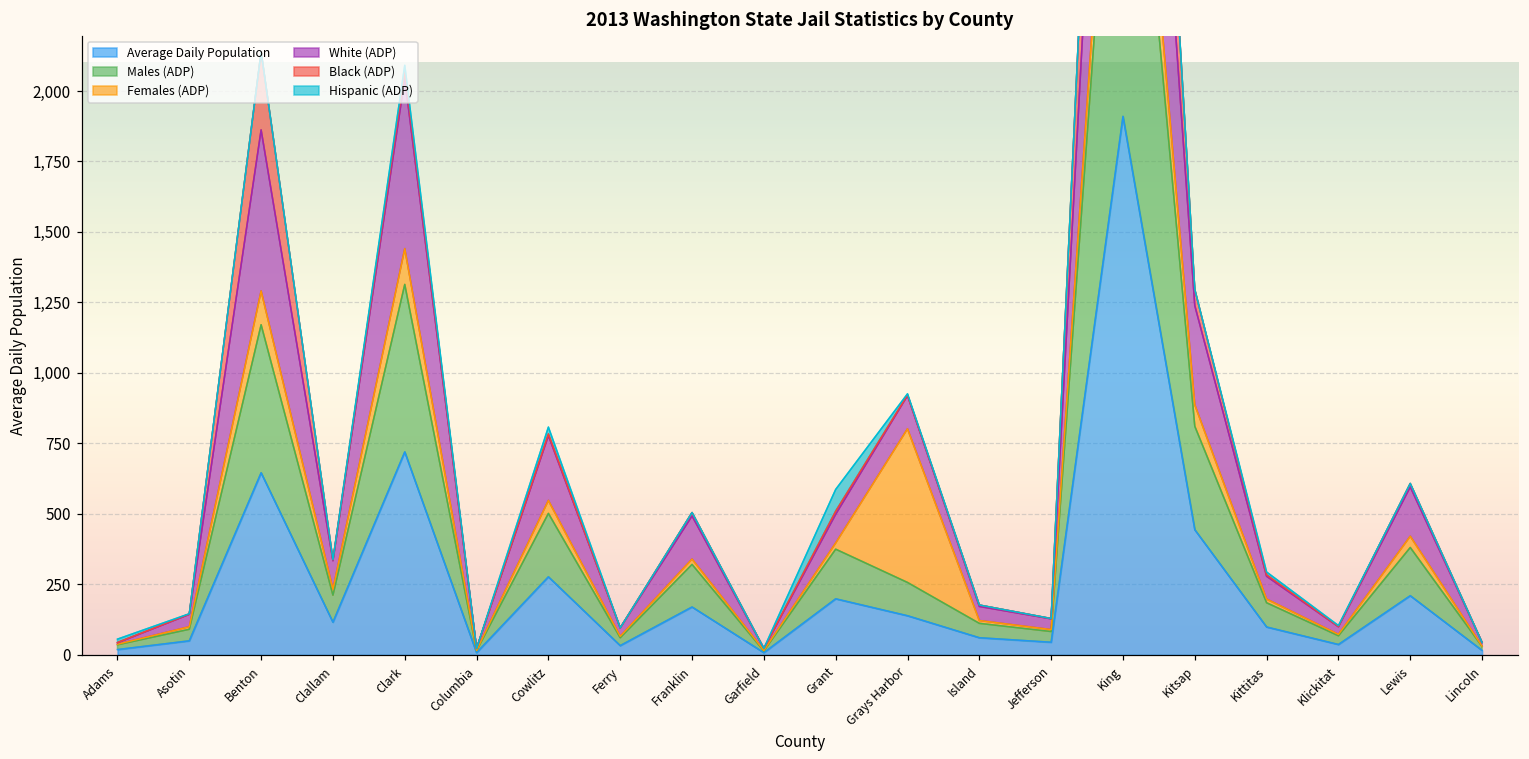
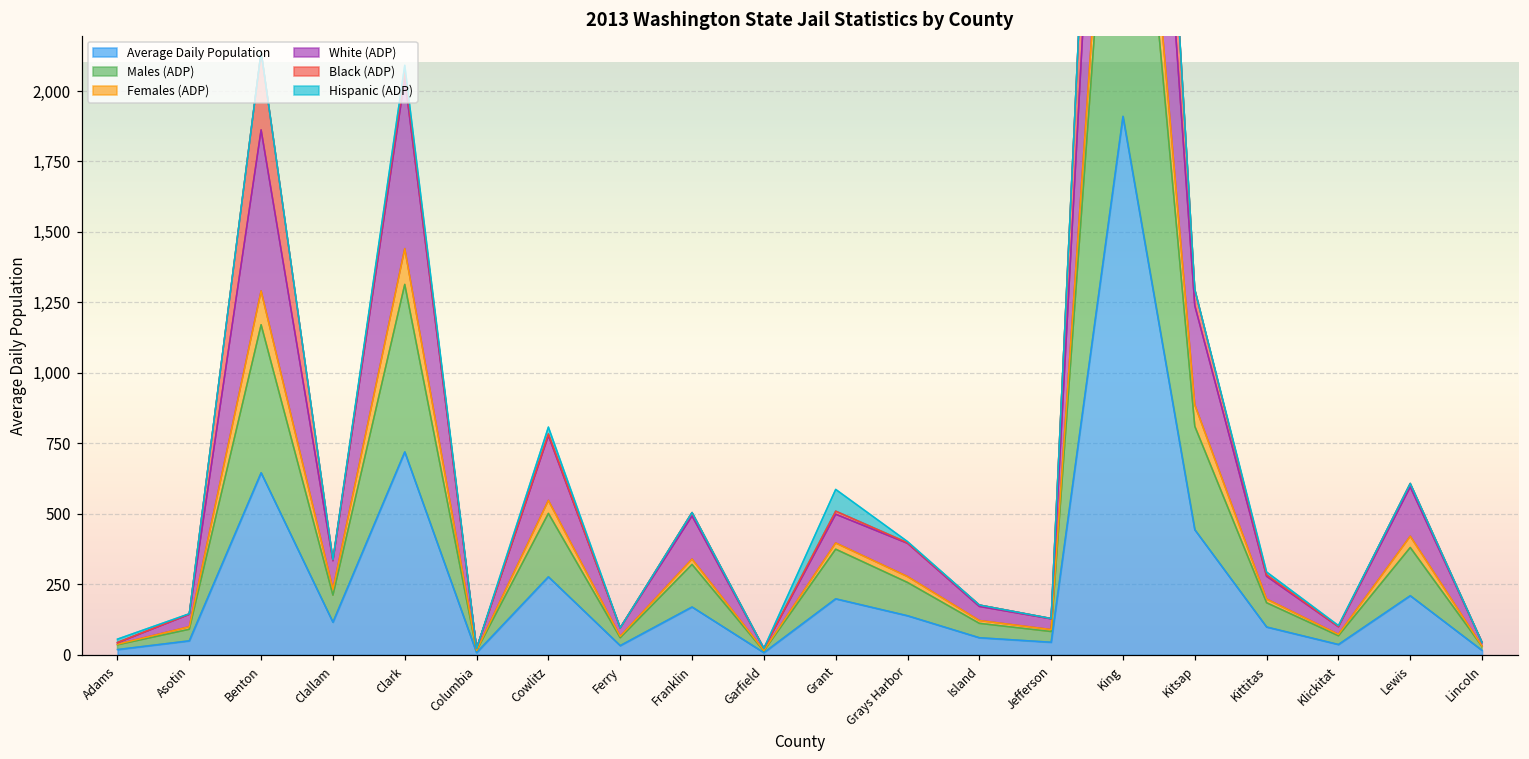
  {
    "Males (ADP)": {
      "Benton": 530,
      "Clallam": 100,
      "Clark": 590,
      "Cowlitz": 230,
      "Franklin": 150,
      "Grant": 180,
      "Grays Harbor": 120,
      "Island": 50,
      "Kitsap": 370,
      "Kittitas": 90,
      "Lewis": 170
    },
    "Females (ADP)": {
      "Benton": 120,
      "Clallam": 20,
      "Clark": 130,
      "Cowlitz": 50,
      "Franklin": 20,
      "Grant": 20,
-     "Grays Harbor": 550,
+     "Grays Harbor": 20,
      "Island": 10,
      "Kitsap": 80,
      "Kittitas": 10,
      "Lewis": 40
    },
    "White (ADP)": {
      "Benton": 570,
      "Franklin": 150,
      "Grant": 100,
      "Kitsap": 350,
      "Lewis": 180
    },
    "Black (ADP)": {
      "Grant": 10
    }
  }
